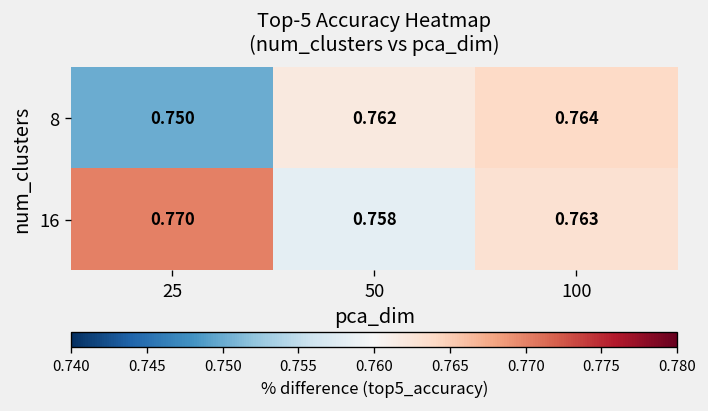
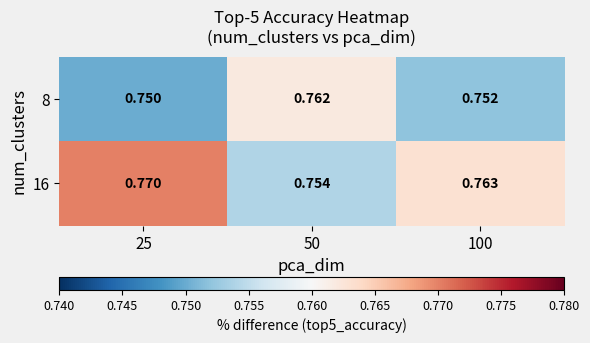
  {
    "8": {
      "25": 0.750,
      "50": 0.762,
-     "100": 0.764
+     "100": 0.752
    },
    "16": {
      "25": 0.770,
-     "50": 0.758,
+     "50": 0.754,
      "100": 0.763
    }
  }
